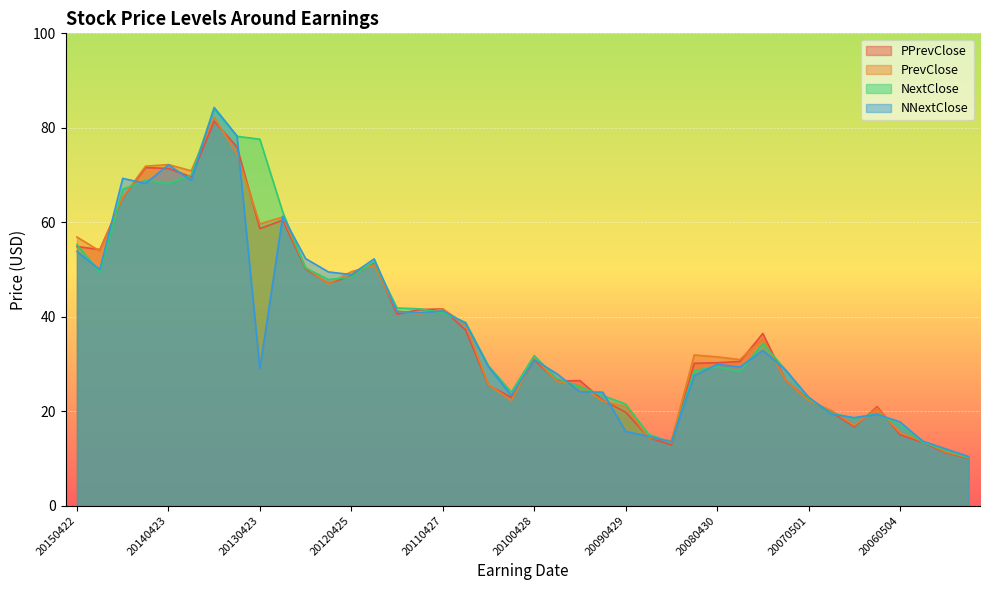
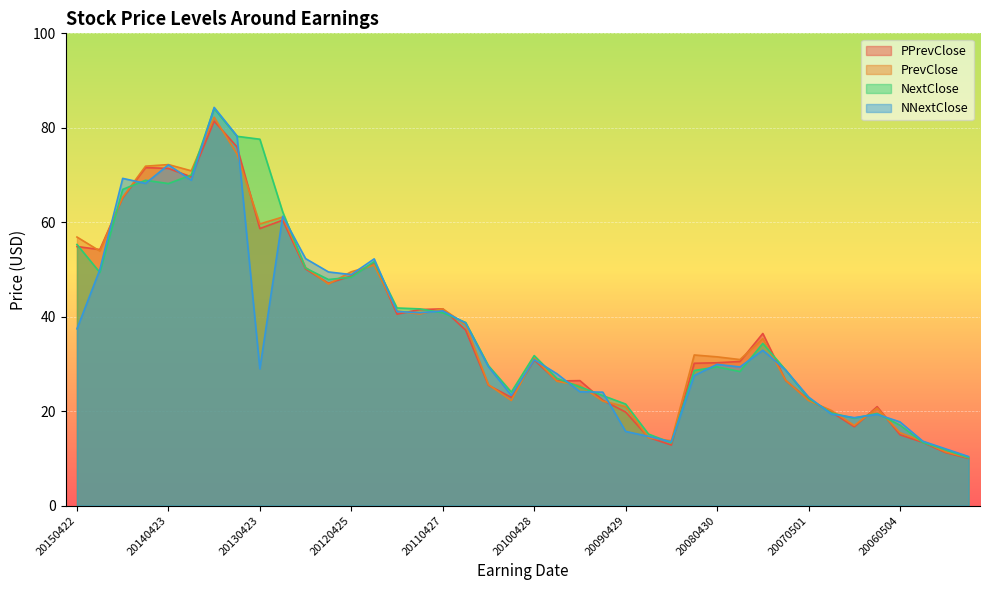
  {
    "NextClose": {
      "20140423": 68,
      "20130423": 78,
      "20090429": 21,
      "20060504": 17
    },
    "NNextClose": {
-     "20150422": 54,
+     "20150422": 37,
      "20130423": 29,
      "20090429": 16,
      "20060504": 18
    }
  }
